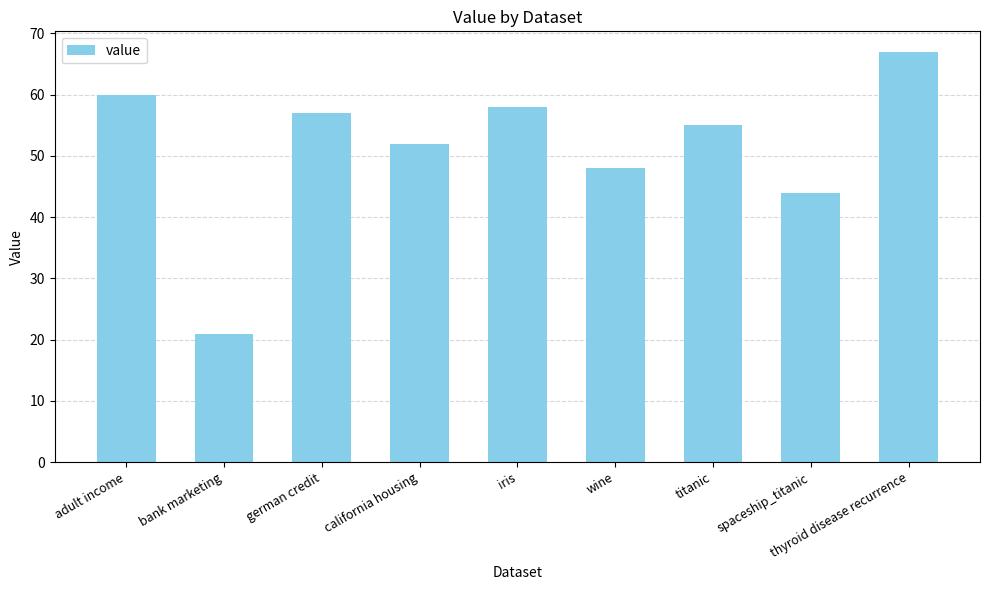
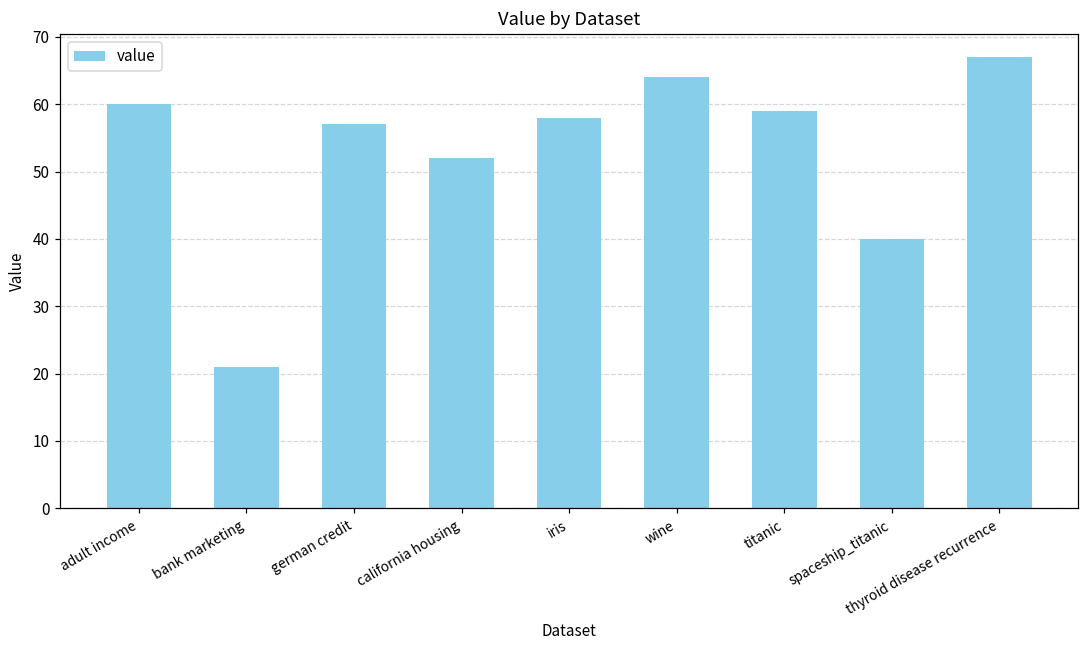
  {
    "adult income": 60,
    "bank marketing": 21,
    "german credit": 57,
    "california housing": 52,
    "iris": 58,
-   "wine": 48,
-   "titanic": 55,
-   "spaceship_titanic": 44,
+   "wine": 64,
+   "titanic": 59,
+   "spaceship_titanic": 40,
    "thyroid disease recurrence": 67
  }
